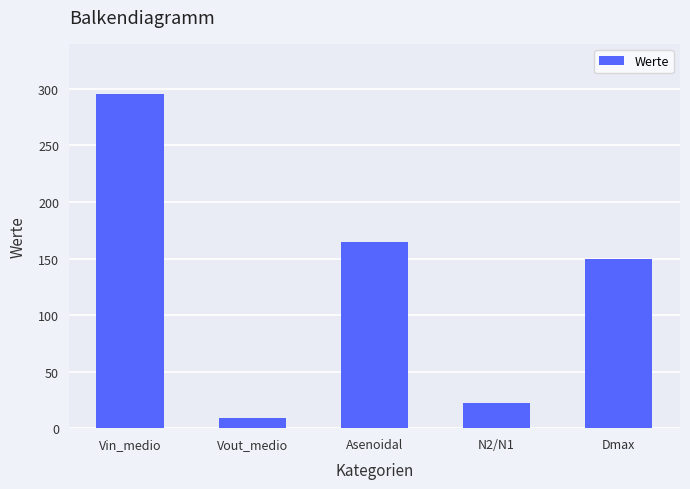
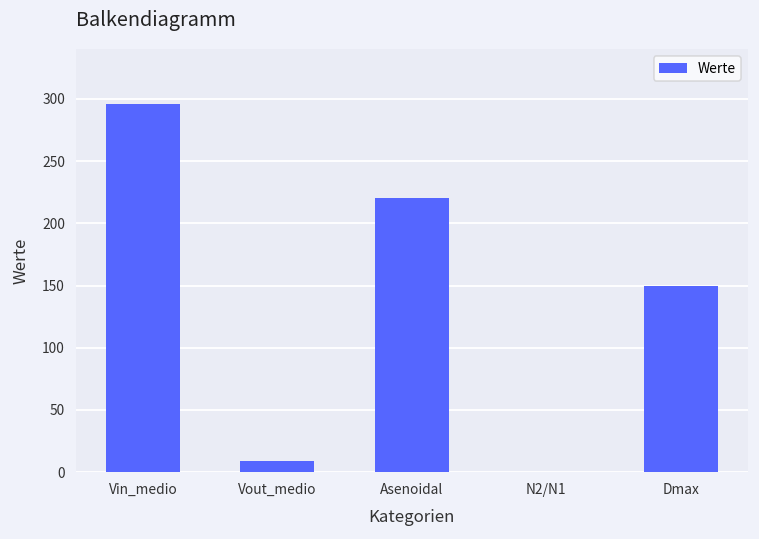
  {
    "Vin_medio": 296,
    "Vout_medio": 9,
-   "Asenoidal": 165,
-   "N2/N1": 23,
+   "Asenoidal": 220,
+   "N2/N1": 0,
    "Dmax": 149
  }
